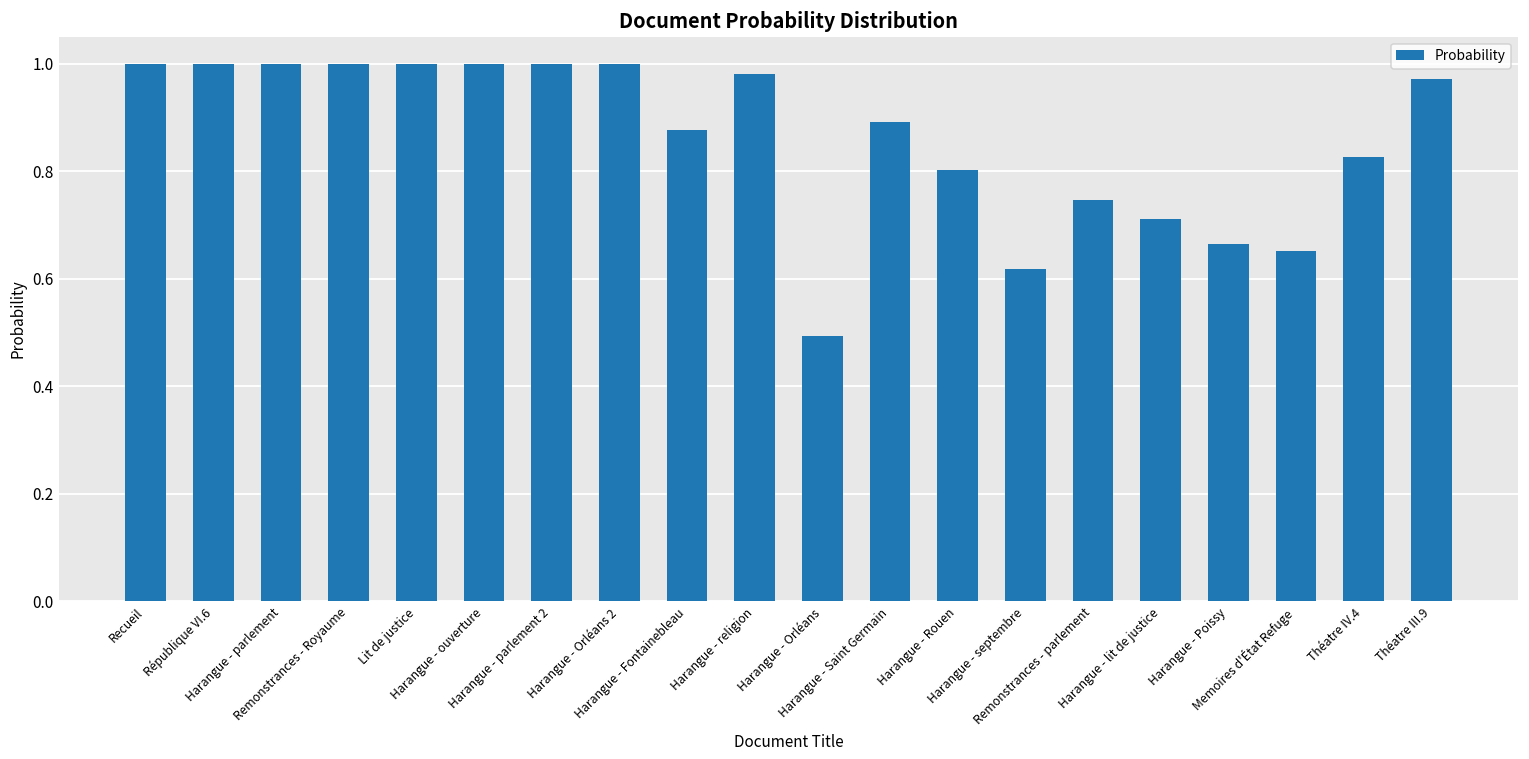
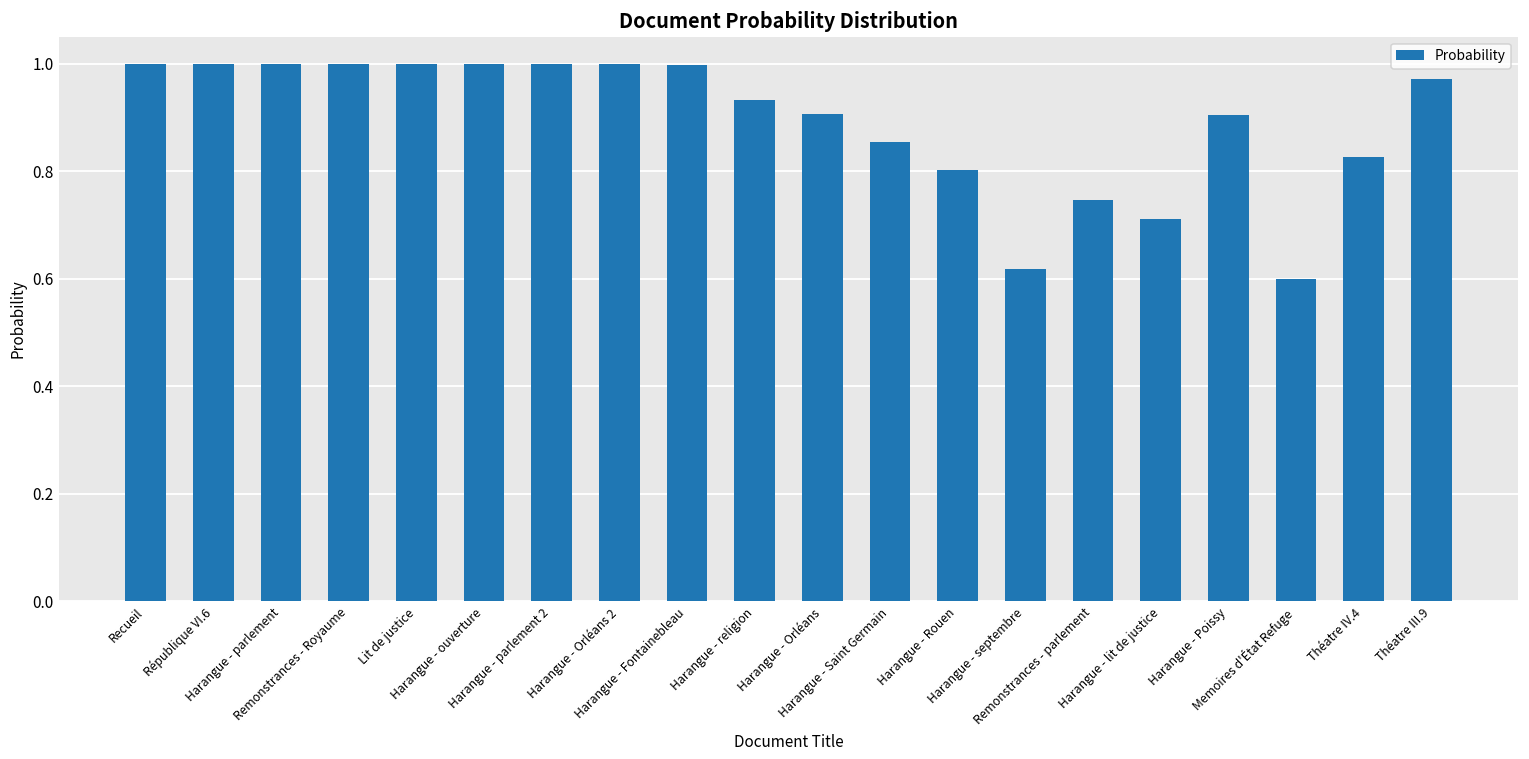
  {
    "Recueil": 1.00,
    "République VI.6": 1.00,
    "Harangue - parlement": 1.00,
    "Remonstrances - Royaume": 1.00,
    "Lit de justice": 1.00,
    "Harangue - ouverture": 1.00,
    "Harangue - parlement 2": 1.00,
    "Harangue - Orléans 2": 1.00,
-   "Harangue - Fontainebleau": 0.88,
-   "Harangue - religion": 0.98,
-   "Harangue - Orléans": 0.49,
-   "Harangue - Saint Germain": 0.89,
+   "Harangue - Fontainebleau": 1.00,
+   "Harangue - religion": 0.93,
+   "Harangue - Orléans": 0.91,
+   "Harangue - Saint Germain": 0.85,
    "Harangue - Rouen": 0.80,
    "Harangue - septembre": 0.62,
    "Remonstrances - parlement": 0.75,
    "Harangue - lit de justice": 0.71,
-   "Harangue - Poissy": 0.66,
-   "Memoires d'État Refuge": 0.65,
+   "Harangue - Poissy": 0.90,
+   "Memoires d'État Refuge": 0.60,
    "Théatre IV.4": 0.83,
    "Théatre III.9": 0.97
  }
